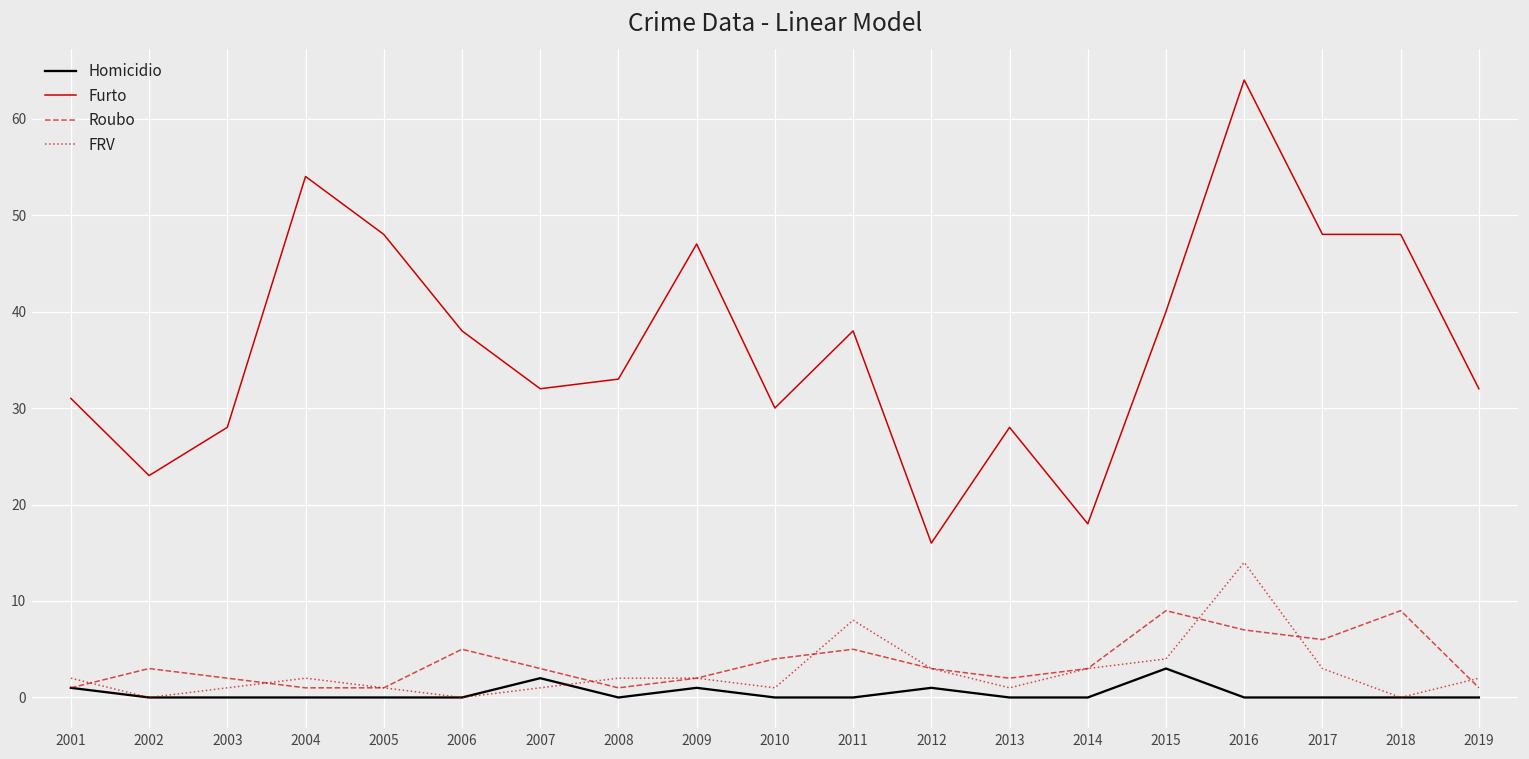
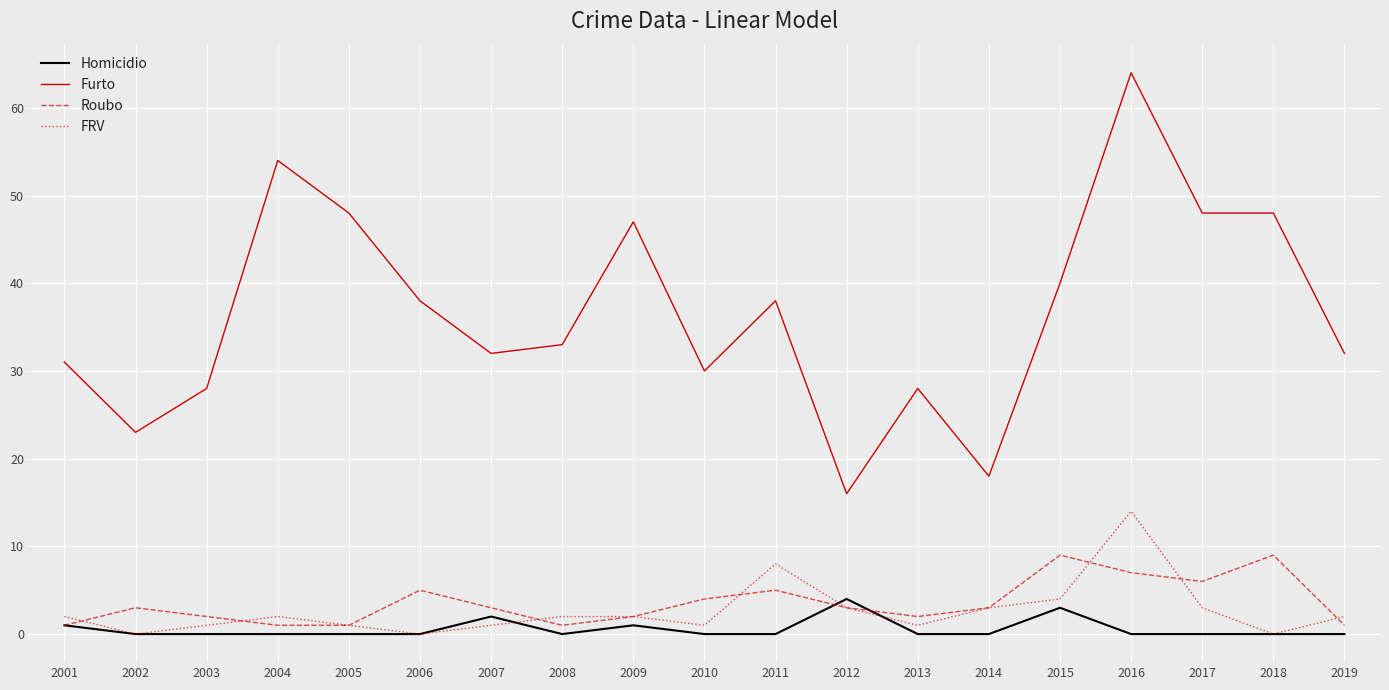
  {
    "Homicidio": {
      "2003": 0,
      "2004": 0,
      "2005": 0,
      "2007": 2,
      "2008": 0,
      "2009": 1,
      "2010": 0,
      "2011": 0,
-     "2012": 1,
+     "2012": 4,
      "2013": 0,
      "2014": 0,
      "2015": 3,
      "2016": 0,
      "2017": 0,
      "2019": 0
    }
  }
